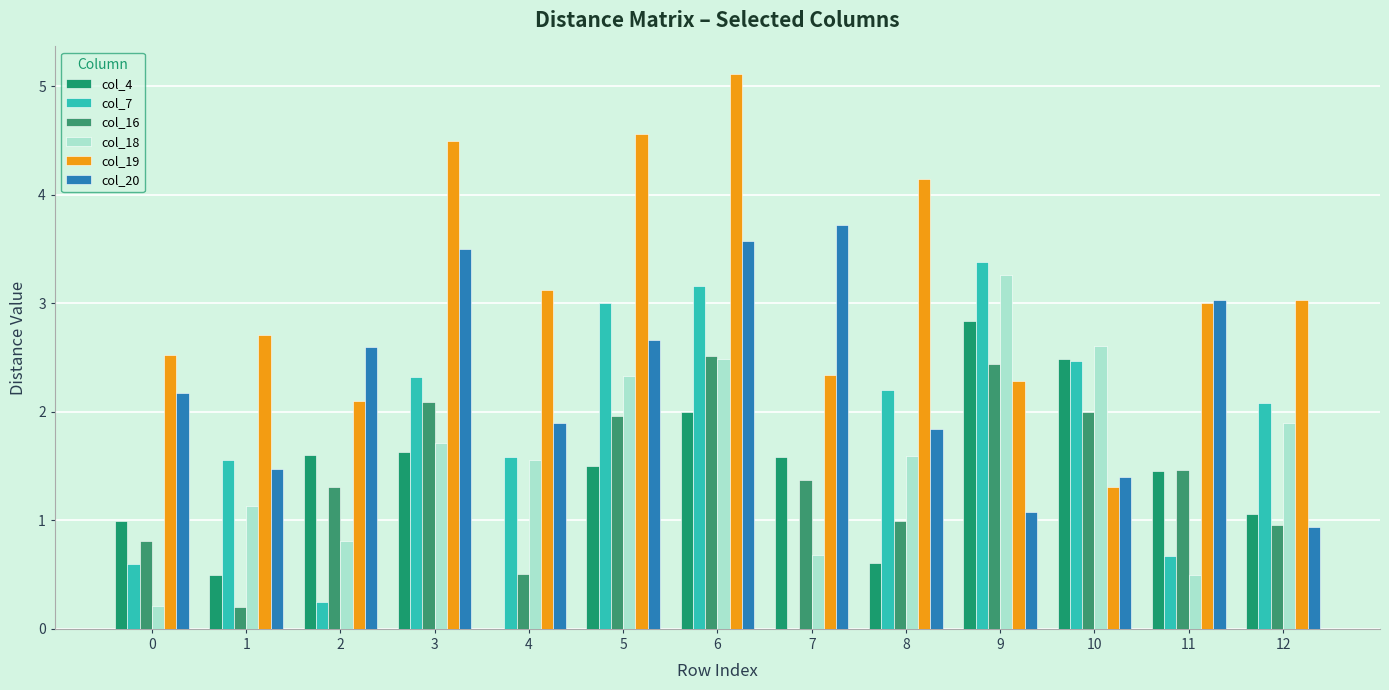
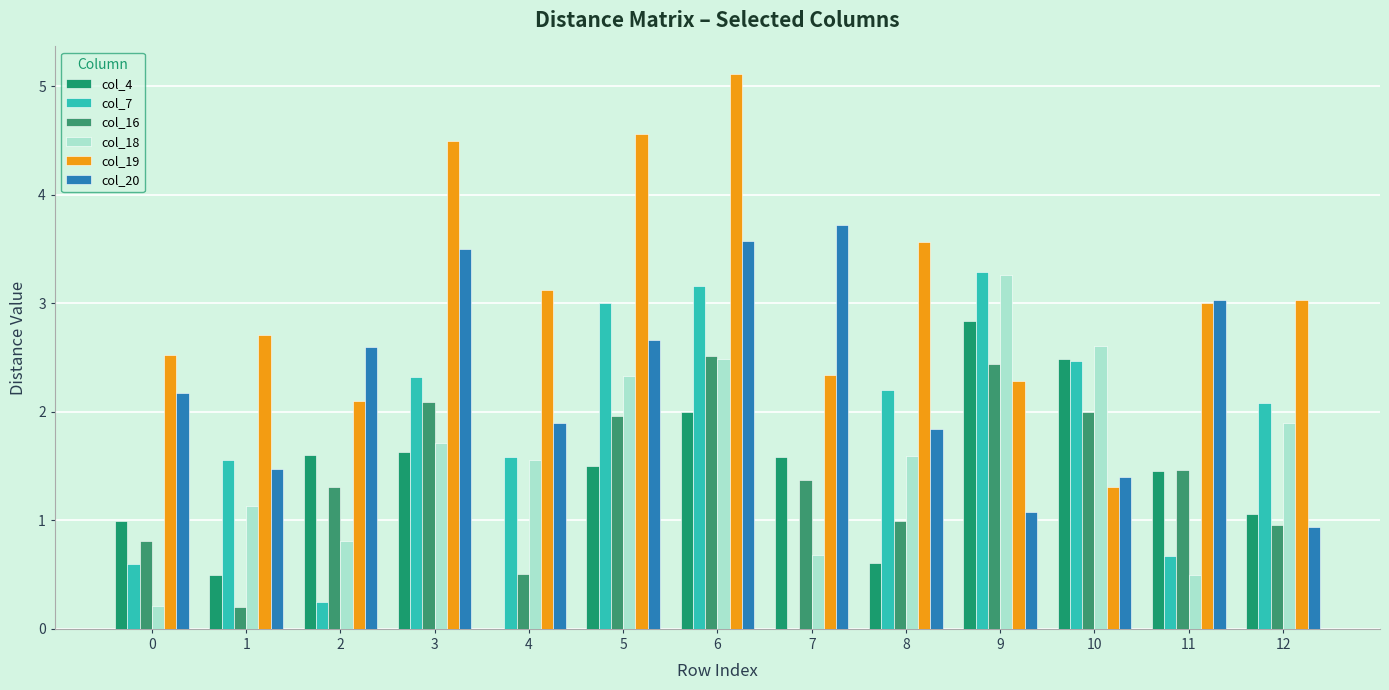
  {
    "col_7": {
      "0": 0.60,
      "1": 1.56,
      "2": 0.25,
      "3": 2.32,
      "4": 1.58,
      "5": 3.00,
      "6": 3.16,
      "7": 0.00,
      "8": 2.20,
-     "9": 3.38,
+     "9": 3.29,
      "10": 2.47,
      "11": 0.67,
      "12": 2.08
    },
    "col_18": {
      "0": 0.21,
      "1": 1.13,
      "2": 0.81,
      "3": 1.71,
      "4": 1.56,
      "5": 2.33,
      "6": 2.49,
      "7": 0.68,
      "8": 1.59,
      "9": 3.26,
      "10": 2.61,
      "11": 0.50,
      "12": 1.90
    },
    "col_19": {
      "0": 2.52,
      "1": 2.71,
      "2": 2.10,
      "3": 4.49,
      "4": 3.12,
      "5": 4.56,
      "6": 5.11,
      "7": 2.34,
-     "8": 4.14,
+     "8": 3.56,
      "9": 2.28,
      "10": 1.31,
      "11": 3.00,
      "12": 3.03
    },
    "col_20": {
      "0": 2.17,
      "1": 1.47,
      "2": 2.60,
      "3": 3.50,
      "4": 1.90,
      "5": 2.66,
      "6": 3.57,
      "7": 3.72,
      "8": 1.84,
      "9": 1.08,
      "10": 1.40,
      "11": 3.03,
      "12": 0.94
    }
  }
